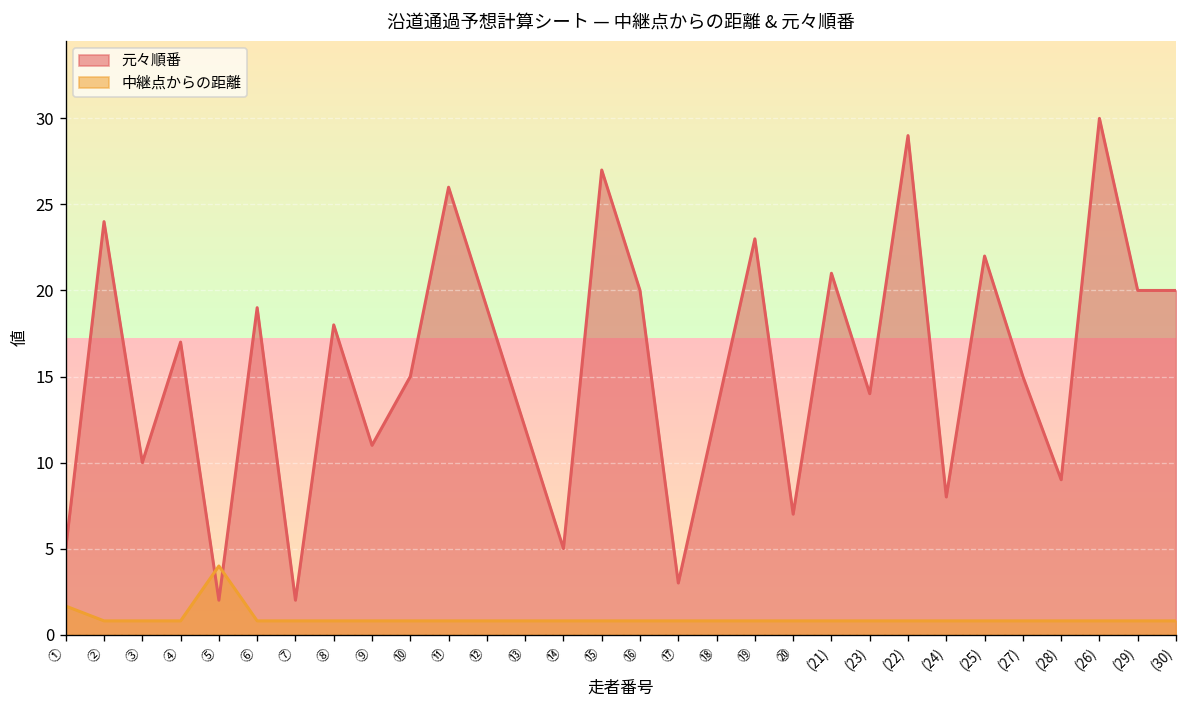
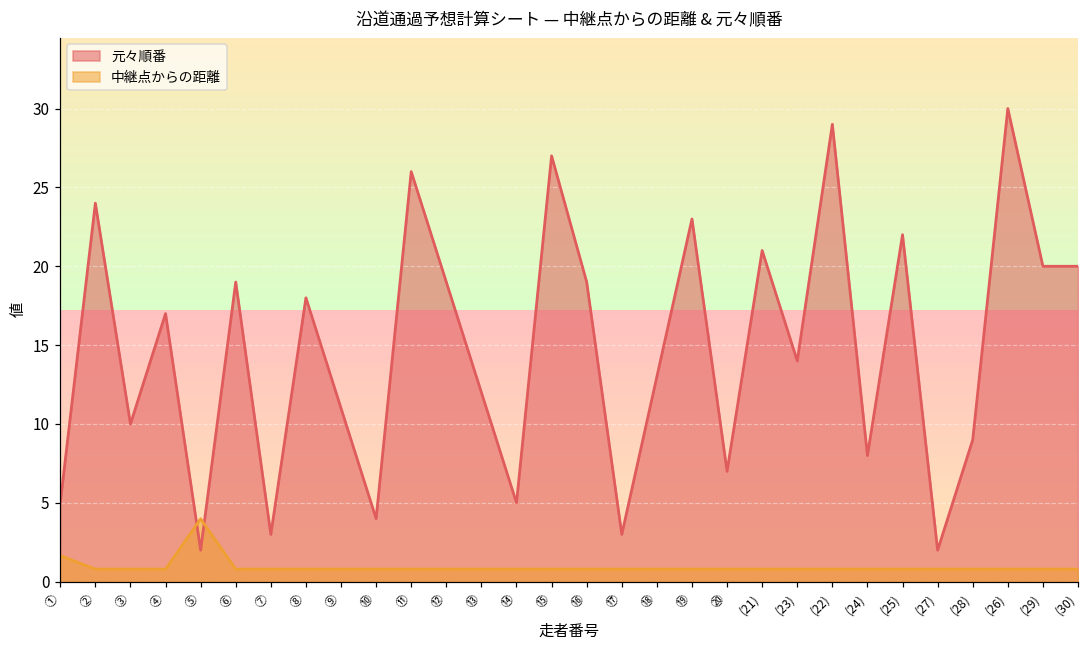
  {
    "元々順番": {
      "①": 5,
      "②": 24,
      "③": 10,
      "④": 17,
      "⑤": 2,
      "⑥": 19,
-     "⑦": 2,
+     "⑦": 3,
      "⑧": 18,
      "⑨": 11,
-     "⑩": 15,
+     "⑩": 4,
      "⑪": 26,
      "⑫": 19,
      "⑬": 12,
      "⑭": 5,
      "⑮": 27,
-     "⑯": 20,
+     "⑯": 19,
      "⑰": 3,
      "⑱": 13,
      "⑲": 23,
      "⑳": 7,
      "(21)": 21,
      "(23)": 14,
      "(22)": 29,
      "(24)": 8,
      "(25)": 22,
-     "(27)": 15,
+     "(27)": 2,
      "(28)": 9,
      "(26)": 30,
      "(29)": 20,
      "(30)": 20
    },
    "中継点からの距離": {
      "①": 1.7,
      "②": 0.8,
      "③": 0.8,
      "④": 0.8,
      "⑤": 4,
      "⑥": 0.8,
      "⑦": 0.8,
      "⑧": 0.8,
      "⑨": 0.8,
      "⑩": 0.8,
      "⑪": 0.8,
      "⑫": 0.8,
      "⑬": 0.8,
      "⑭": 0.8,
      "⑮": 0.8,
      "⑯": 0.8,
      "⑰": 0.8,
      "⑱": 0.8,
      "⑲": 0.8,
      "⑳": 0.8,
      "(21)": 0.8,
      "(23)": 0.8,
      "(22)": 0.8,
      "(24)": 0.8,
      "(25)": 0.8,
      "(27)": 0.8,
      "(28)": 0.8,
      "(26)": 0.8,
      "(29)": 0.8,
      "(30)": 0.8
    }
  }
